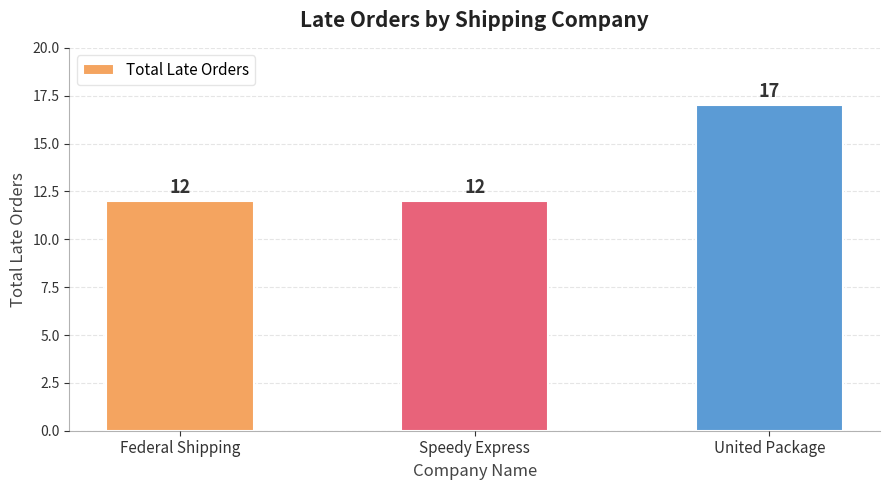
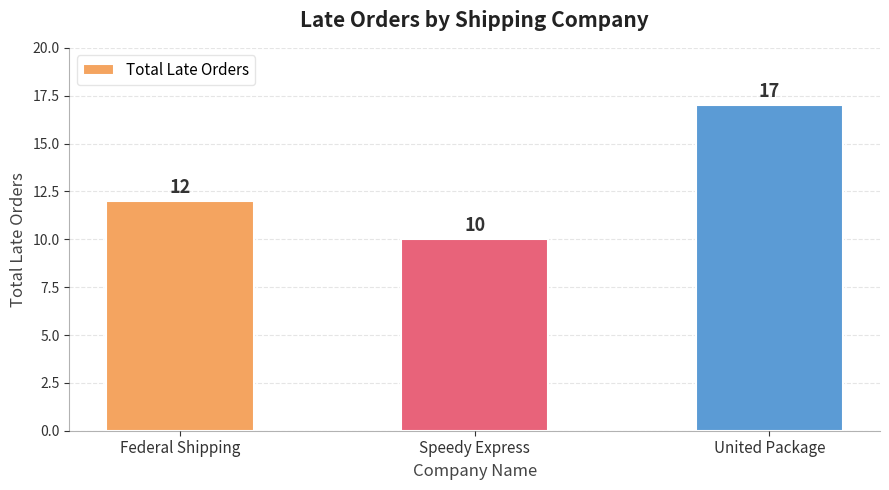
  {
    "Federal Shipping": 12,
-   "Speedy Express": 12,
+   "Speedy Express": 10,
    "United Package": 17
  }
